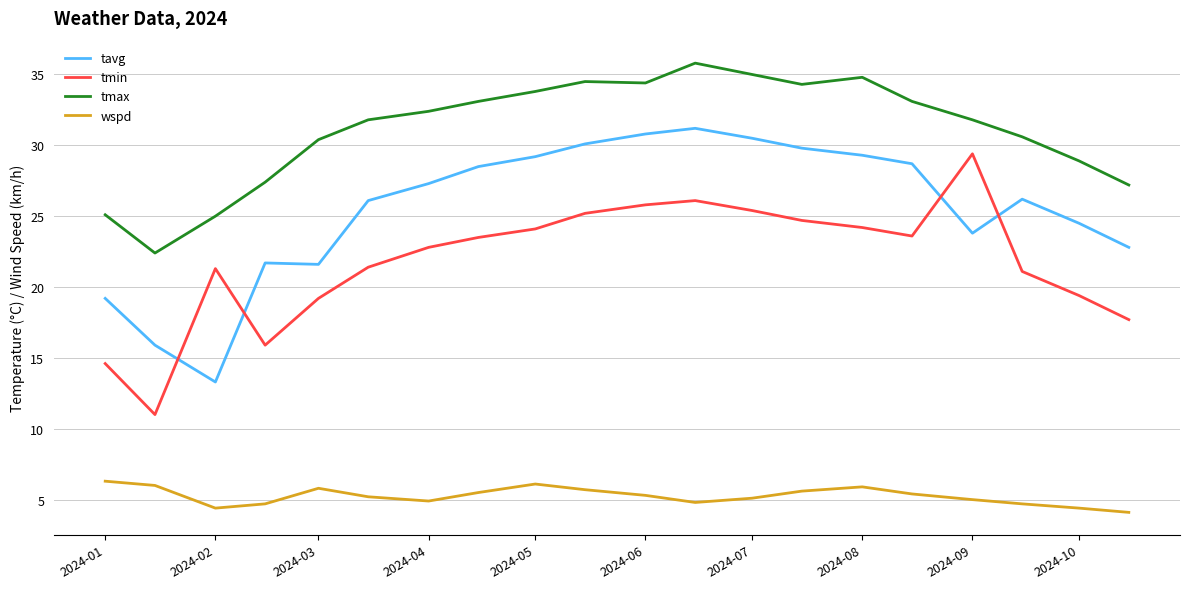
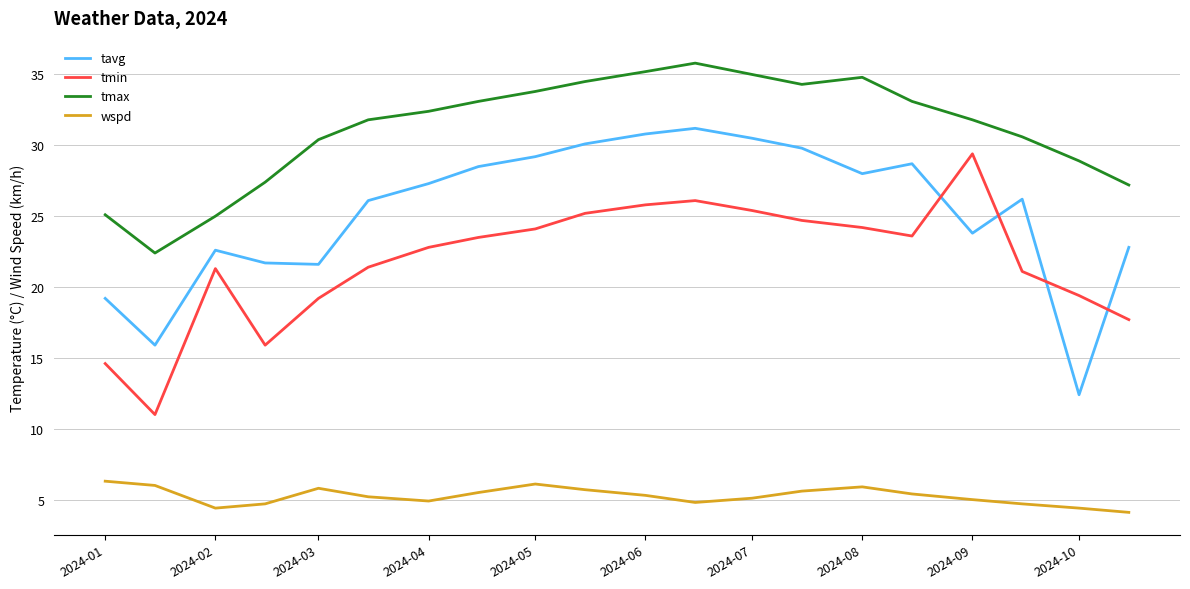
  {
    "tavg": {
      "2024-01": 19.2,
-     "2024-02": 13.3,
+     "2024-02": 22.6,
      "2024-03": 21.6,
      "2024-04": 27.3,
      "2024-05": 29.2,
      "2024-06": 30.8,
      "2024-07": 30.5,
-     "2024-08": 29.3,
+     "2024-08": 28.0,
      "2024-09": 23.8,
-     "2024-10": 24.5
+     "2024-10": 12.4
    },
    "tmin": {
      "2024-01": 14.6,
      "2024-02": 21.3,
      "2024-03": 19.2,
      "2024-04": 22.8,
      "2024-05": 24.1,
      "2024-06": 25.8,
      "2024-07": 25.4,
      "2024-08": 24.2,
      "2024-09": 29.4,
      "2024-10": 19.4
    },
    "tmax": {
      "2024-01": 25.1,
      "2024-02": 25.0,
      "2024-03": 30.4,
      "2024-04": 32.4,
      "2024-05": 33.8,
-     "2024-06": 34.4,
+     "2024-06": 35.2,
      "2024-07": 35.0,
      "2024-08": 34.8,
      "2024-09": 31.8,
      "2024-10": 28.9
    },
    "wspd": {
      "2024-01": 6.3,
      "2024-02": 4.4,
      "2024-03": 5.8,
      "2024-04": 4.9,
      "2024-05": 6.1,
      "2024-06": 5.3,
      "2024-07": 5.1,
      "2024-08": 5.9,
      "2024-09": 5.0,
      "2024-10": 4.4
    }
  }
